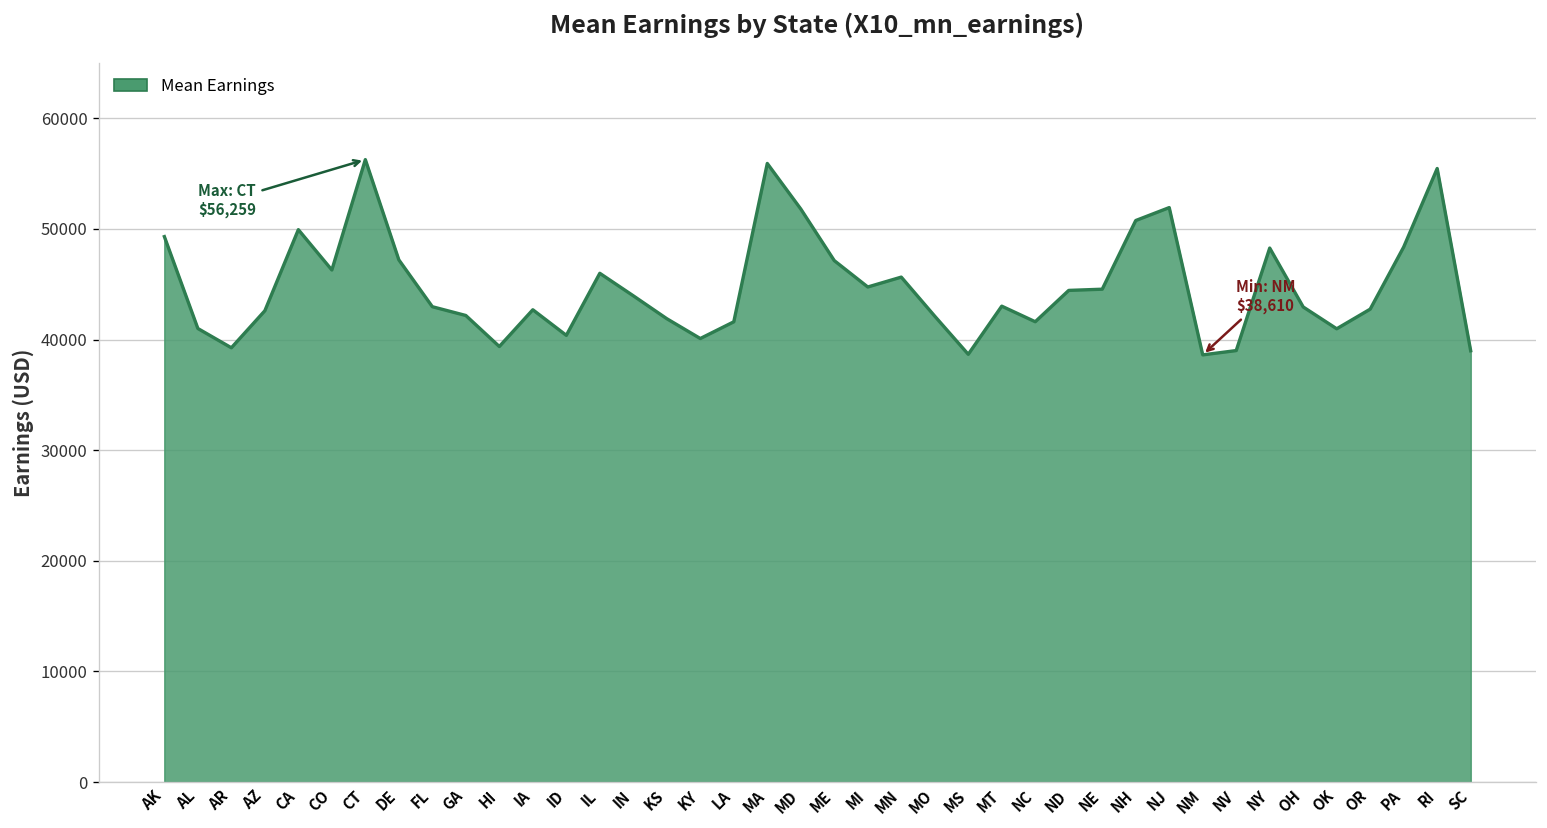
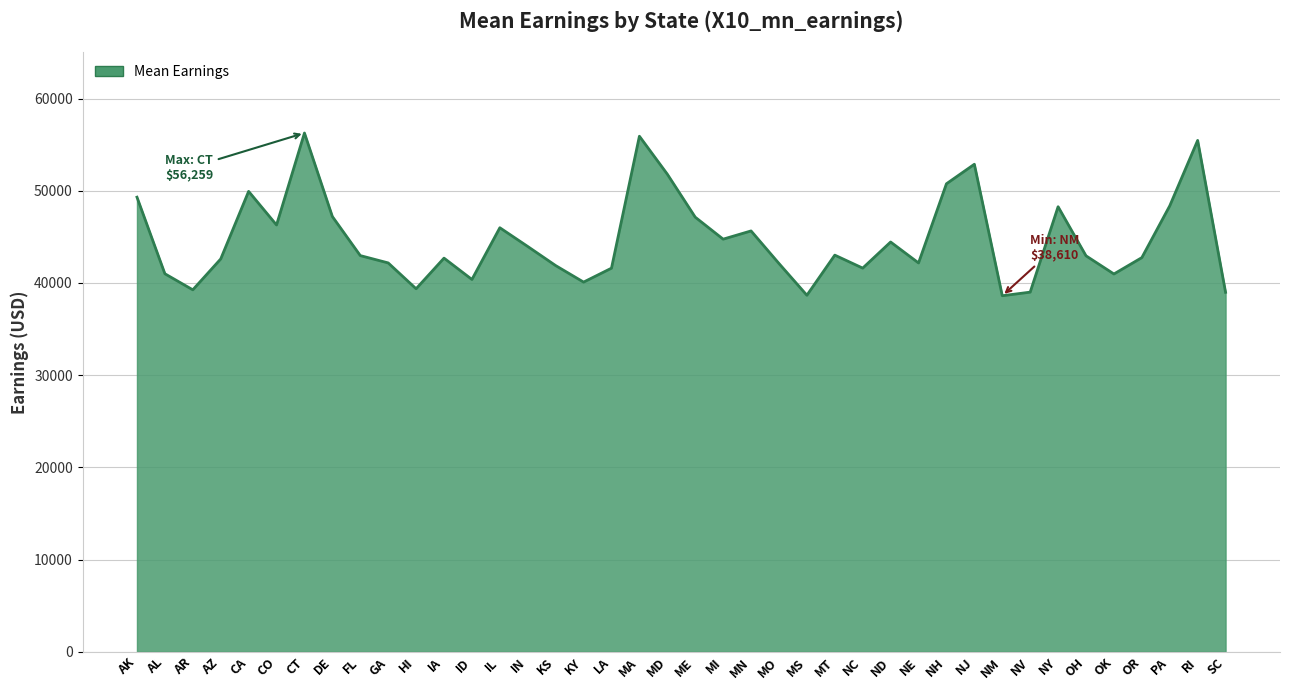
  {
    "AK": 49000,
    "AL": 41000,
    "AR": 39000,
    "AZ": 43000,
    "CA": 50000,
    "CO": 46000,
    "DE": 47000,
    "FL": 43000,
    "GA": 42000,
    "HI": 39000,
    "IA": 43000,
    "ID": 40000,
    "IL": 46000,
    "IN": 44000,
    "KS": 42000,
    "KY": 40000,
    "LA": 42000,
    "MA": 56000,
    "MD": 52000,
    "ME": 47000,
    "MI": 45000,
    "MN": 46000,
    "MO": 42000,
    "MS": 39000,
    "MT": 43000,
    "NC": 42000,
    "ND": 44000,
-   "NE": 45000,
+   "NE": 42000,
    "NH": 51000,
-   "NJ": 52000,
+   "NJ": 53000,
    "NM": 39000,
    "NY": 48000,
    "OH": 43000,
    "OK": 41000,
    "OR": 43000,
    "PA": 48000,
    "RI": 55000,
    "SC": 39000
  }
